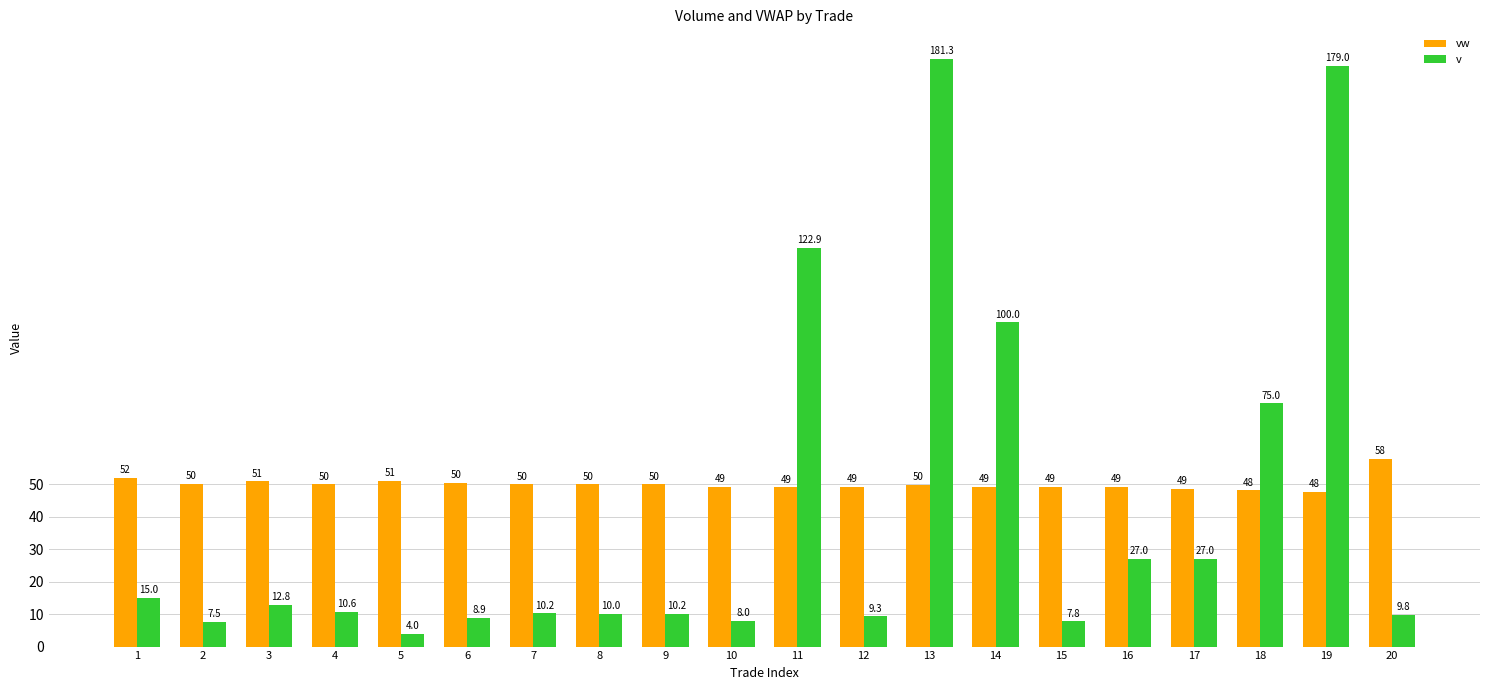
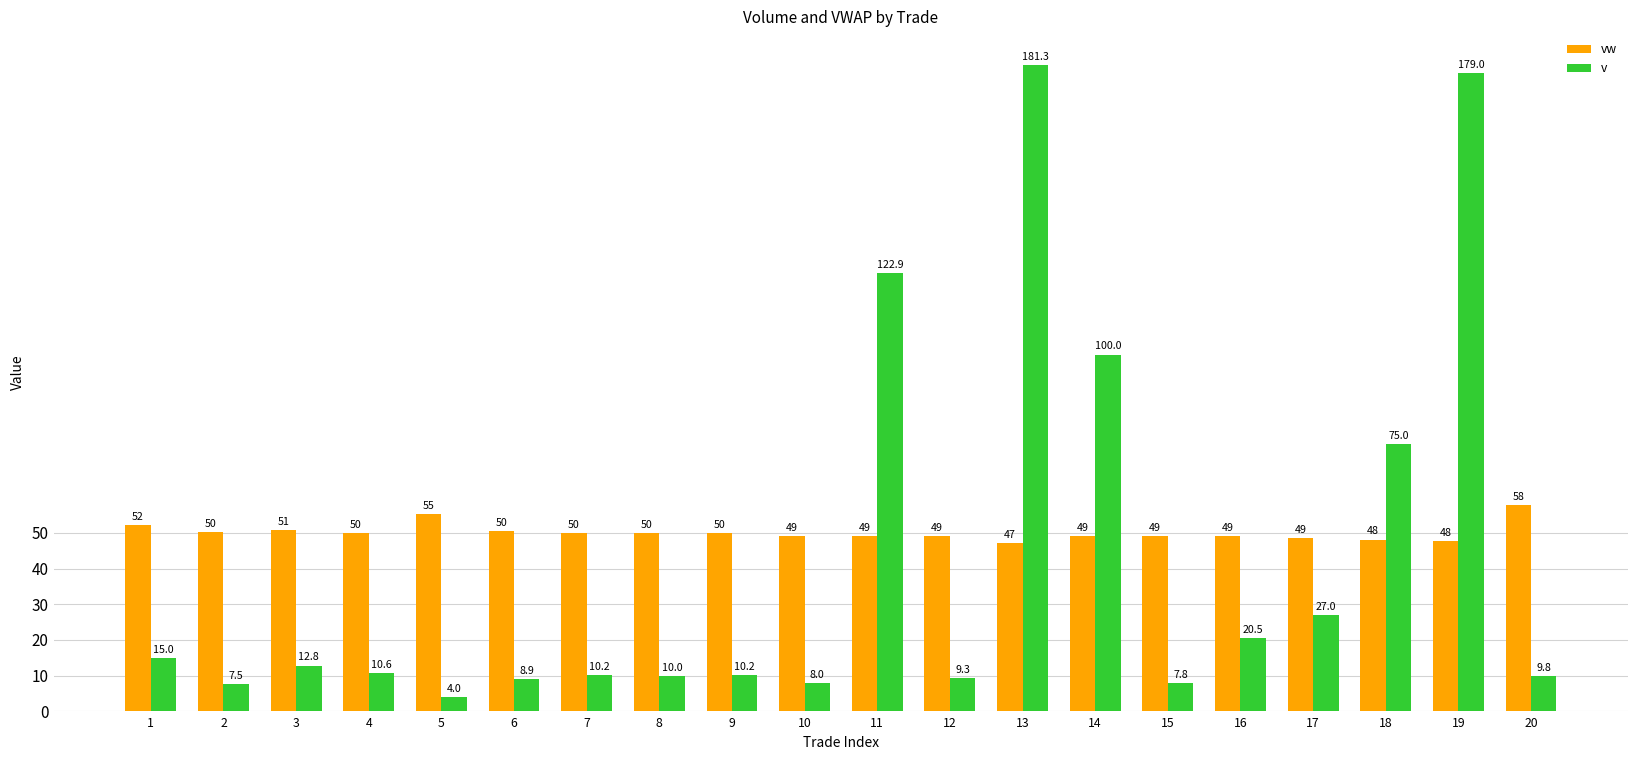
  {
    "vw": {
      "1": 52,
      "2": 50,
      "3": 51,
      "4": 50,
-     "5": 51,
+     "5": 55,
      "6": 50,
      "7": 50,
      "8": 50,
      "9": 50,
      "10": 49,
      "11": 49,
      "12": 49,
-     "13": 50,
+     "13": 47,
      "14": 49,
      "15": 49,
      "16": 49,
      "17": 49,
      "18": 48,
      "19": 48,
      "20": 58
    },
    "v": {
      "1": 15.0,
      "2": 7.5,
      "3": 12.8,
      "4": 10.6,
      "5": 4.0,
      "6": 8.9,
      "7": 10.2,
      "8": 10.0,
      "9": 10.2,
      "10": 8.0,
      "11": 122.9,
      "12": 9.3,
      "13": 181.3,
      "14": 100.0,
      "15": 7.8,
-     "16": 27.0,
+     "16": 20.5,
      "17": 27.0,
      "18": 75.0,
      "19": 179.0,
      "20": 9.8
    }
  }
